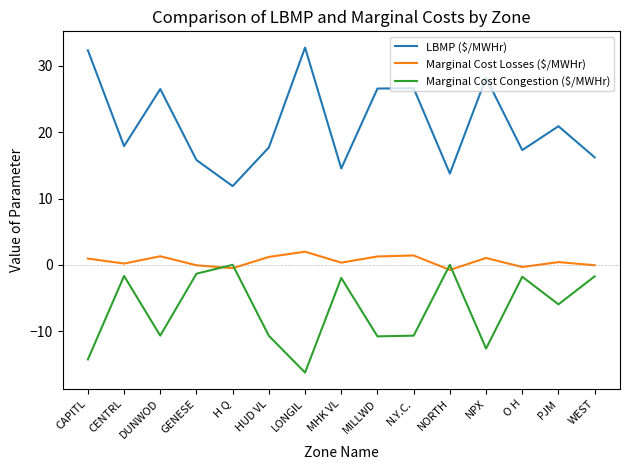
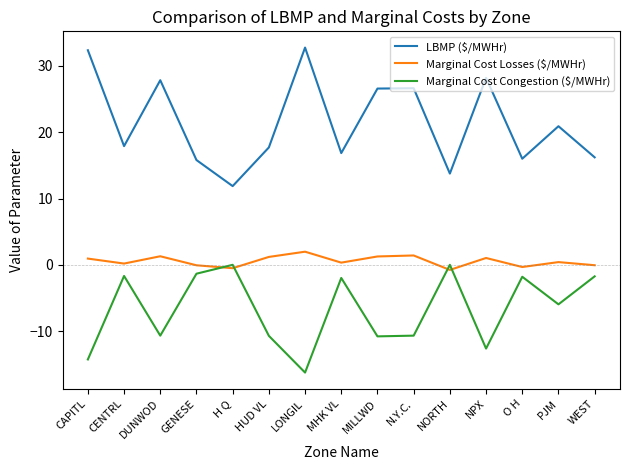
  {
    "LBMP ($/MWHr)": {
      "CAPITL": 32,
      "CENTRL": 18,
-     "DUNWOD": 27,
+     "DUNWOD": 28,
      "GENESE": 16,
      "H Q": 12,
      "HUD VL": 18,
      "LONGIL": 33,
-     "MHK VL": 15,
+     "MHK VL": 17,
      "MILLWD": 27,
      "NORTH": 14,
-     "O H": 17,
+     "O H": 16,
      "PJM": 21,
      "WEST": 16
    },
    "Marginal Cost Losses ($/MWHr)": {
      "CAPITL": 1,
      "CENTRL": 0,
      "DUNWOD": 1,
      "GENESE": 0,
      "H Q": -1,
      "HUD VL": 1,
      "LONGIL": 2,
      "MHK VL": 0,
      "MILLWD": 1,
      "N.Y.C.": 1,
      "NORTH": -1,
      "NPX": 1,
      "O H": 0,
      "PJM": 0,
      "WEST": 0
    },
    "Marginal Cost Congestion ($/MWHr)": {
      "CAPITL": -14,
      "CENTRL": -2,
      "DUNWOD": -11,
      "GENESE": -1,
      "H Q": 0,
      "HUD VL": -11,
      "LONGIL": -16,
      "MHK VL": -2,
      "MILLWD": -11,
      "N.Y.C.": -11,
      "NORTH": 0,
      "NPX": -13,
      "O H": -2,
      "PJM": -6,
      "WEST": -2
    }
  }
